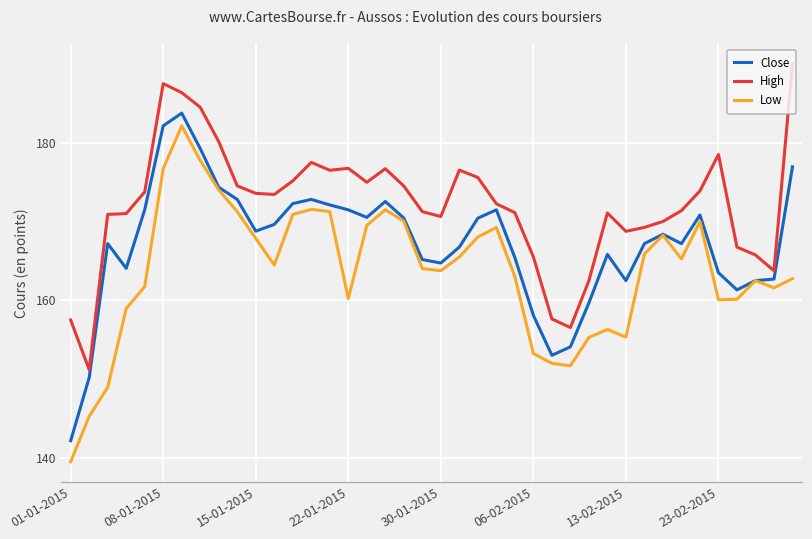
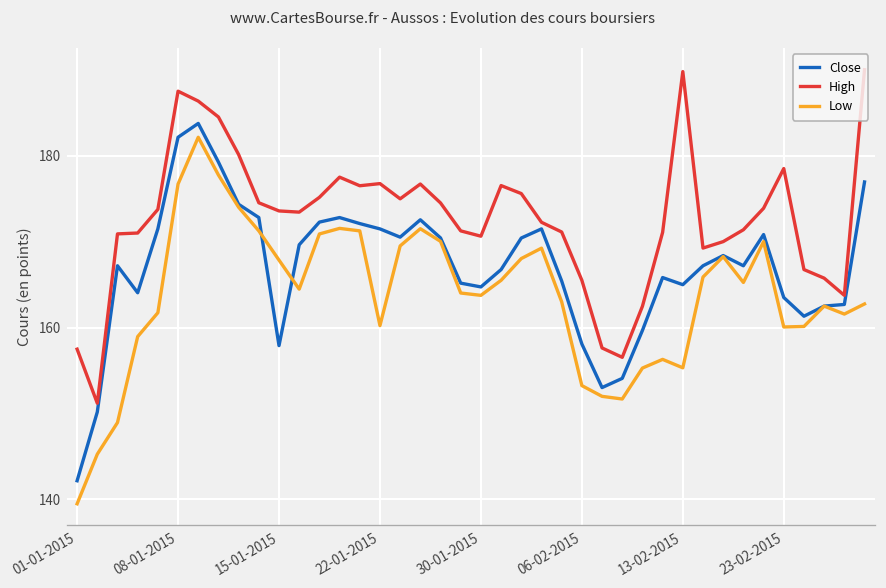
  {
    "Close": {
      "01-01-2015": 142,
      "08-01-2015": 182,
-     "15-01-2015": 169,
+     "15-01-2015": 158,
      "22-01-2015": 171,
      "30-01-2015": 165,
      "06-02-2015": 158,
-     "13-02-2015": 162,
+     "13-02-2015": 165,
      "23-02-2015": 164
    },
    "High": {
      "01-01-2015": 157,
      "08-01-2015": 188,
      "15-01-2015": 174,
      "22-01-2015": 177,
      "30-01-2015": 171,
      "06-02-2015": 166,
-     "13-02-2015": 169,
+     "13-02-2015": 190,
      "23-02-2015": 179
    },
    "Low": {
      "01-01-2015": 140,
      "08-01-2015": 177,
      "15-01-2015": 168,
      "22-01-2015": 160,
      "30-01-2015": 164,
      "06-02-2015": 153,
      "13-02-2015": 155,
      "23-02-2015": 160
    }
  }
